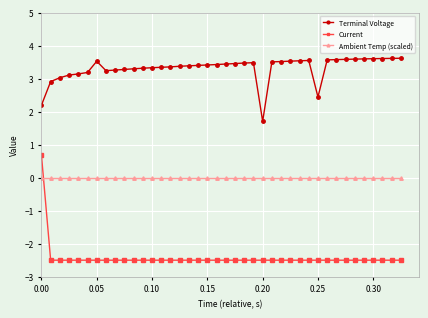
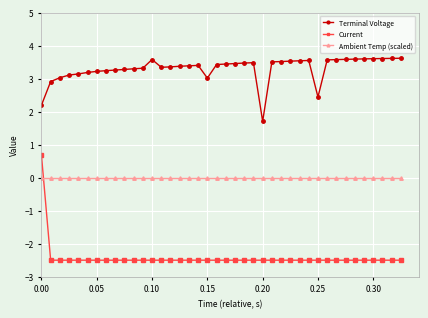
  {
    "Terminal Voltage": {
      "0.00": 2.2,
-     "0.05": 3.5,
-     "0.10": 3.3,
-     "0.15": 3.4,
+     "0.05": 3.2,
+     "0.10": 3.6,
+     "0.15": 3.0,
      "0.20": 1.7,
      "0.25": 2.4,
      "0.30": 3.6
    },
    "Current": {
      "0.00": 0.7,
      "0.05": -2.5,
      "0.10": -2.5,
      "0.15": -2.5,
      "0.20": -2.5,
      "0.25": -2.5,
      "0.30": -2.5
    },
    "Ambient Temp (scaled)": {
      "0.00": 0.0,
      "0.05": 0.0,
      "0.10": 0.0,
      "0.15": 0.0,
      "0.20": 0.0,
      "0.25": 0.0,
      "0.30": 0.0
    }
  }
